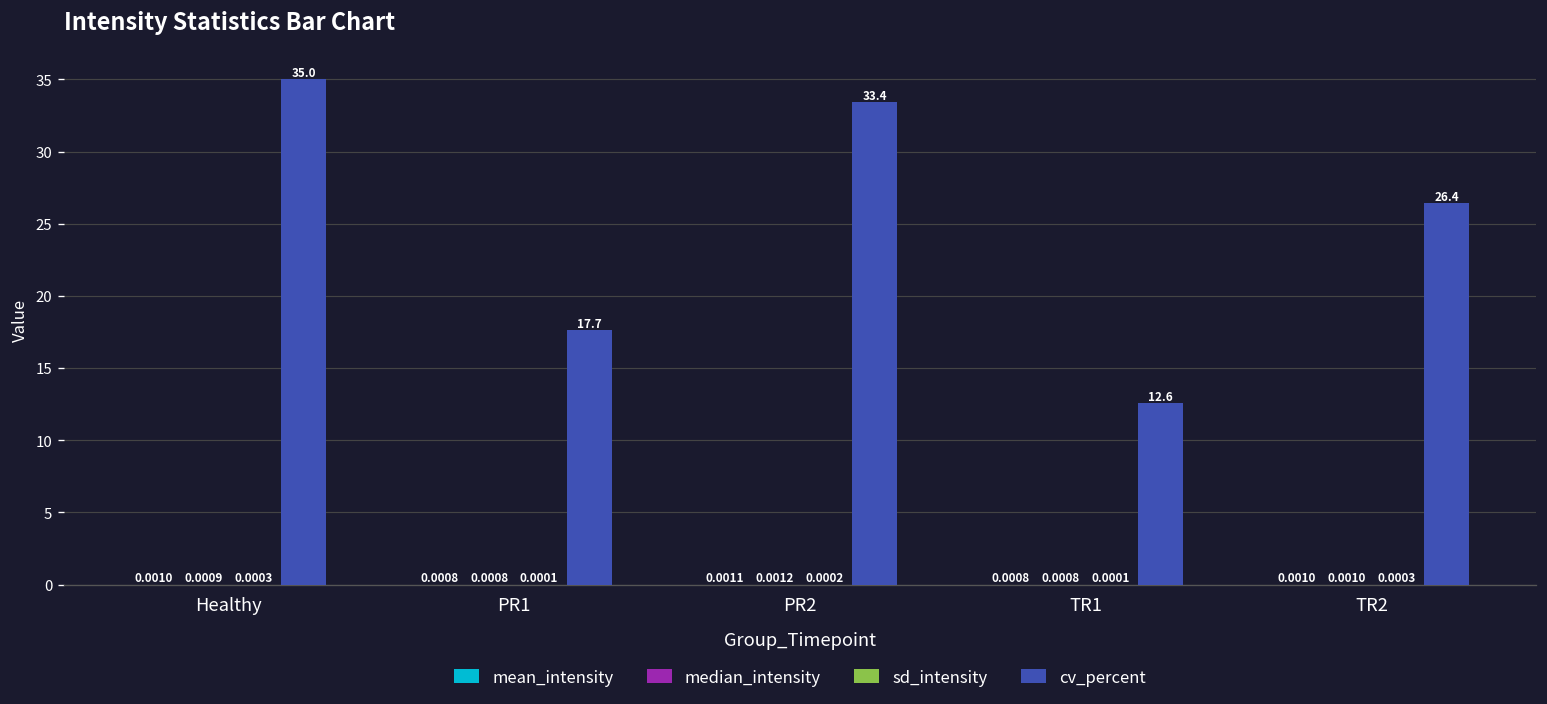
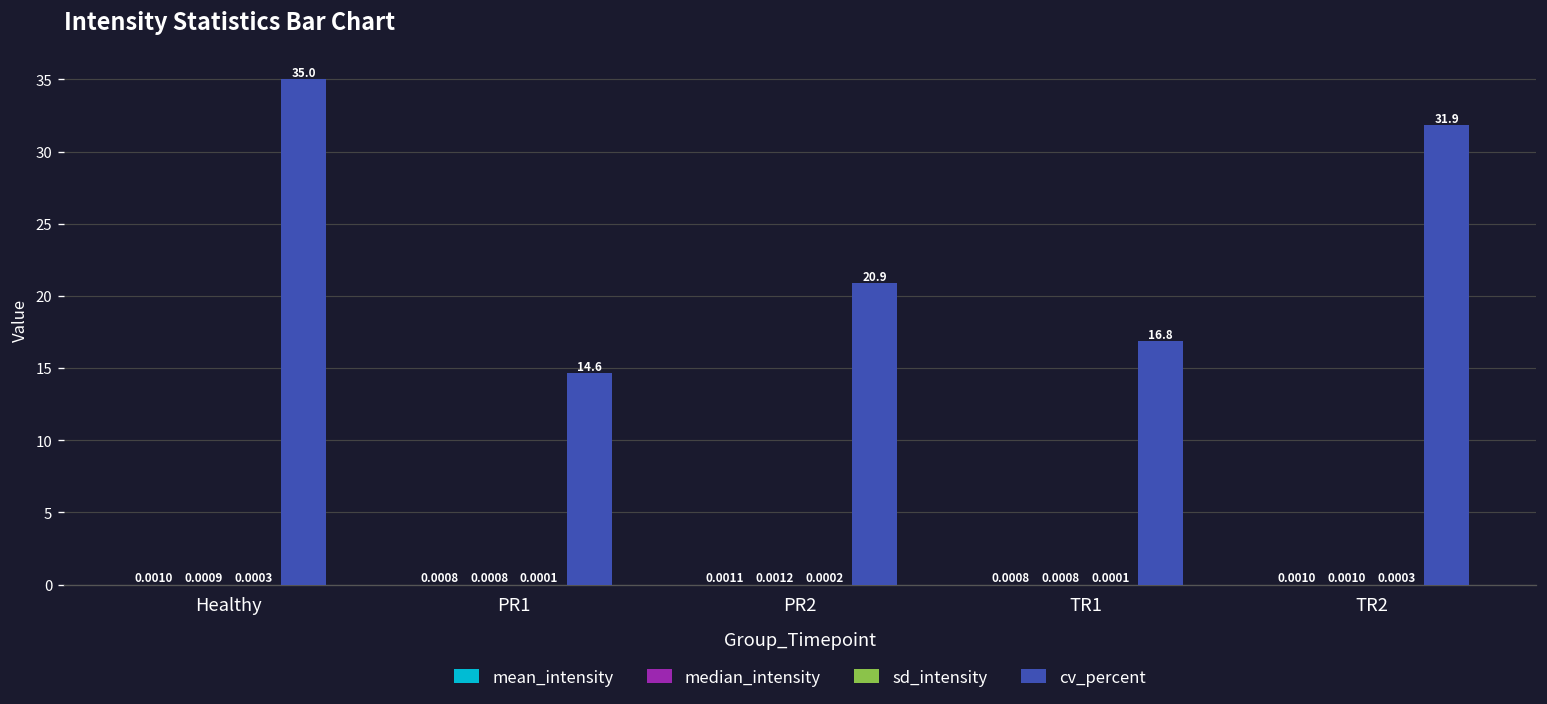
  {
    "mean_intensity": {
      "Healthy": 0.0010,
      "PR1": 0.0008,
      "PR2": 0.0011,
      "TR1": 0.0008,
      "TR2": 0.0010
    },
    "median_intensity": {
      "Healthy": 0.0009,
      "PR1": 0.0008,
      "PR2": 0.0012,
      "TR1": 0.0008,
      "TR2": 0.0010
    },
    "sd_intensity": {
      "Healthy": 0.0003,
      "PR1": 0.0001,
      "PR2": 0.0002,
      "TR1": 0.0001,
      "TR2": 0.0003
    },
    "cv_percent": {
      "Healthy": 35.0,
-     "PR1": 17.7,
-     "PR2": 33.4,
-     "TR1": 12.6,
-     "TR2": 26.4
+     "PR1": 14.6,
+     "PR2": 20.9,
+     "TR1": 16.8,
+     "TR2": 31.9
    }
  }
